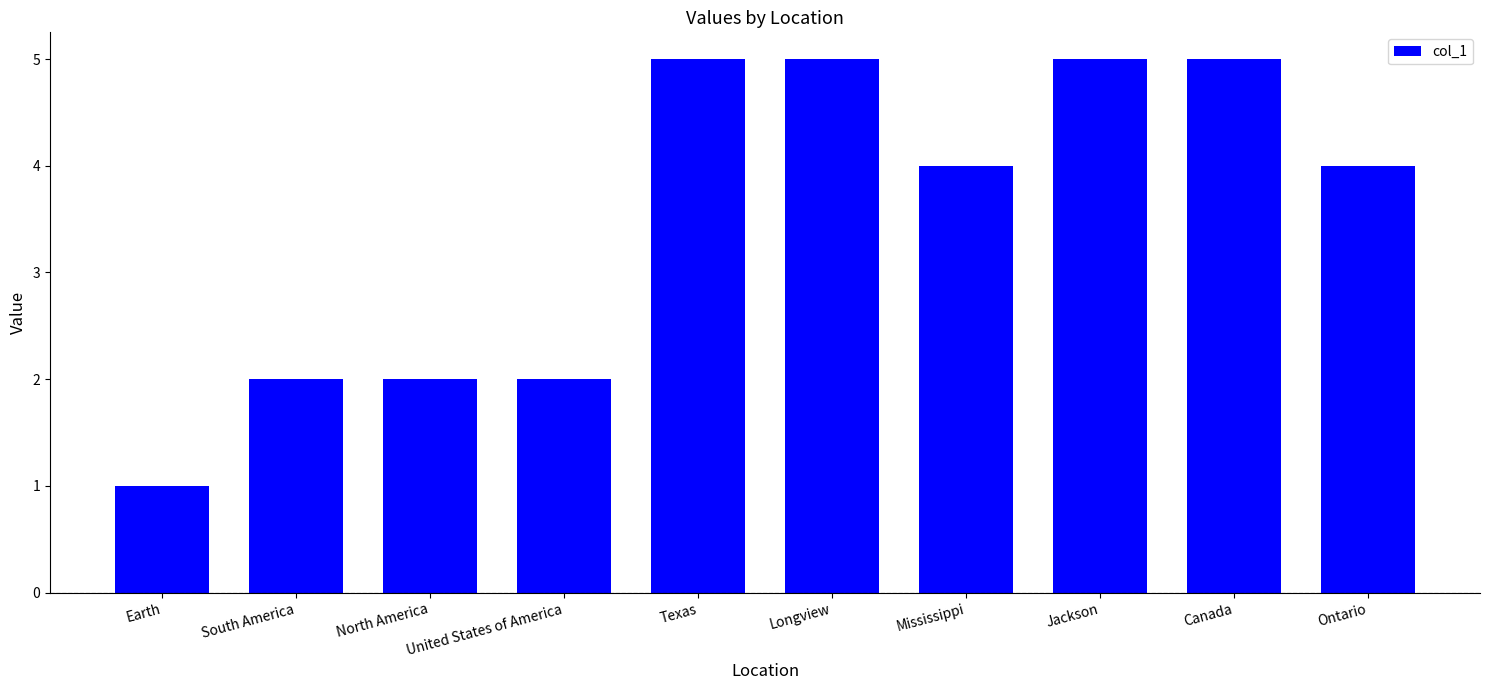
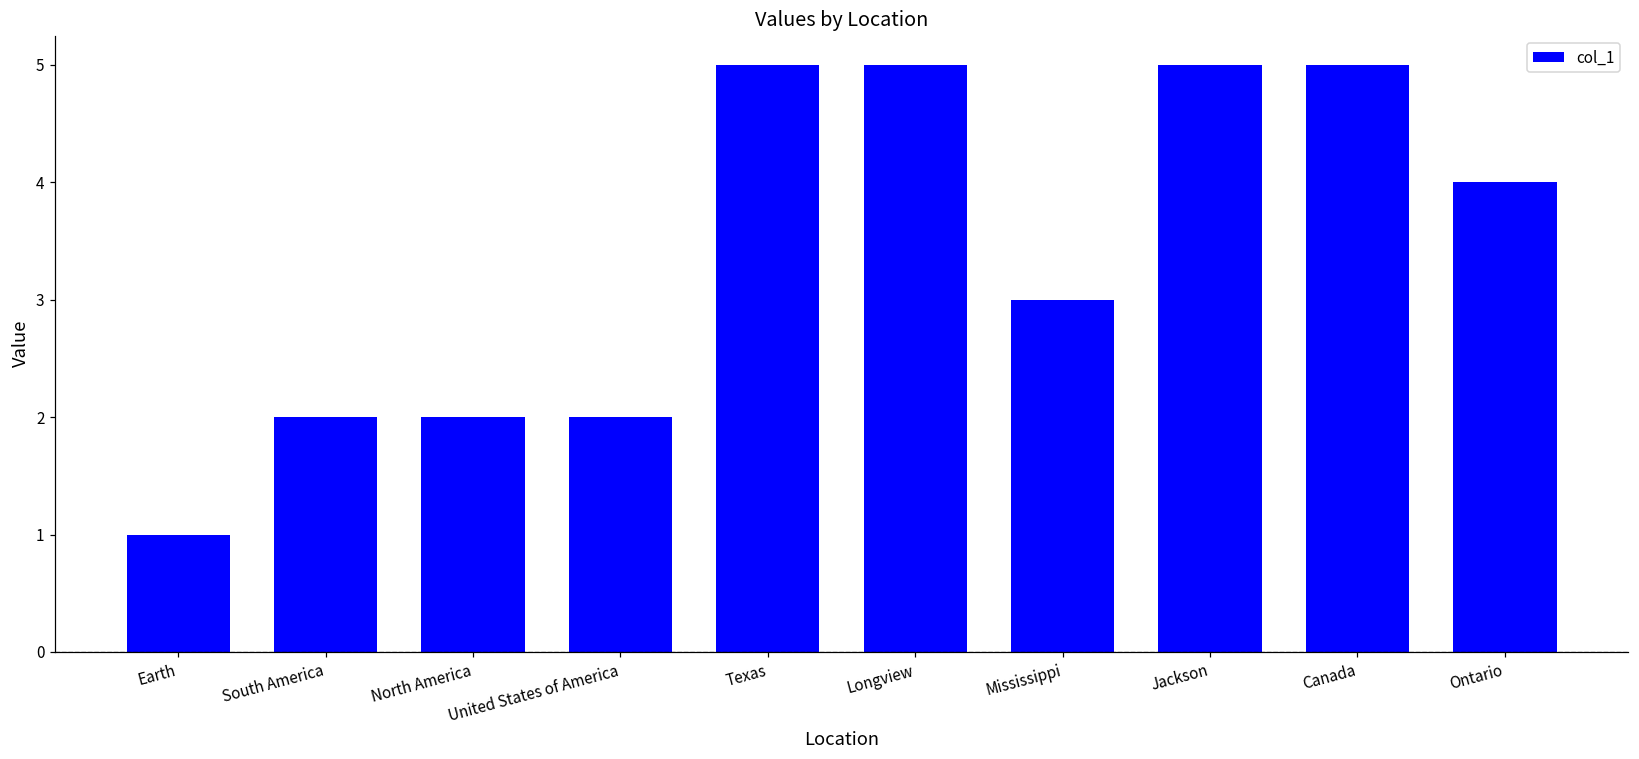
  {
    "Earth": 1,
    "South America": 2,
    "North America": 2,
    "United States of America": 2,
    "Texas": 5,
    "Longview": 5,
-   "Mississippi": 4,
+   "Mississippi": 3,
    "Jackson": 5,
    "Canada": 5,
    "Ontario": 4
  }
